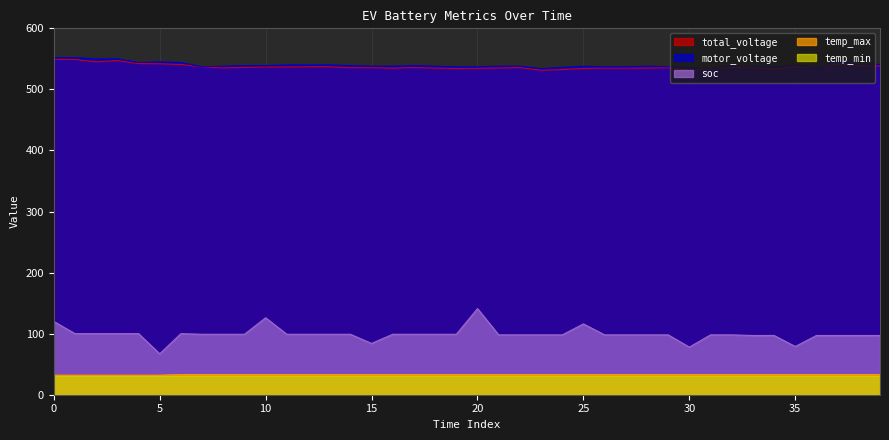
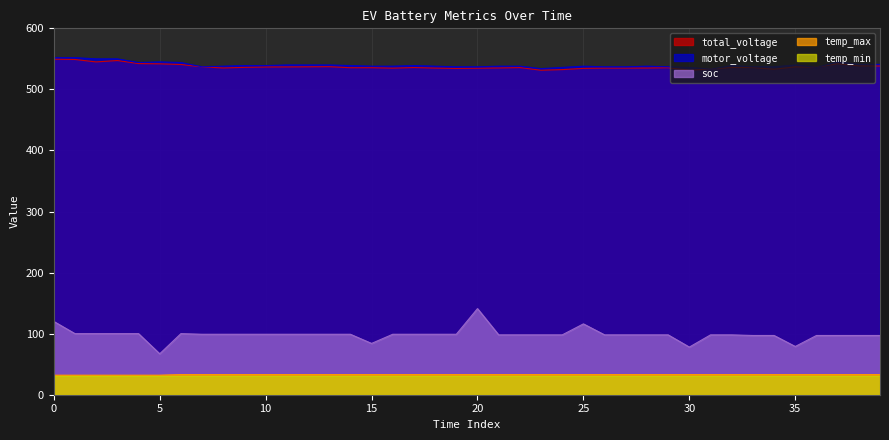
  {
    "soc": {
      "0": 120,
      "5": 70,
-     "10": 130,
+     "10": 100,
      "15": 80,
      "20": 140,
      "25": 120,
      "30": 80,
      "35": 80
    }
  }
